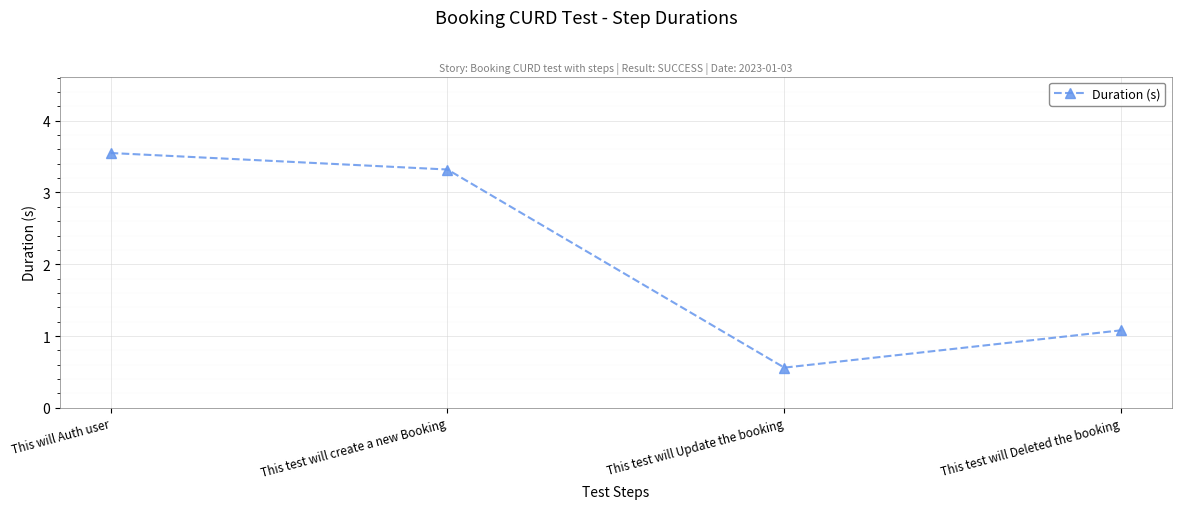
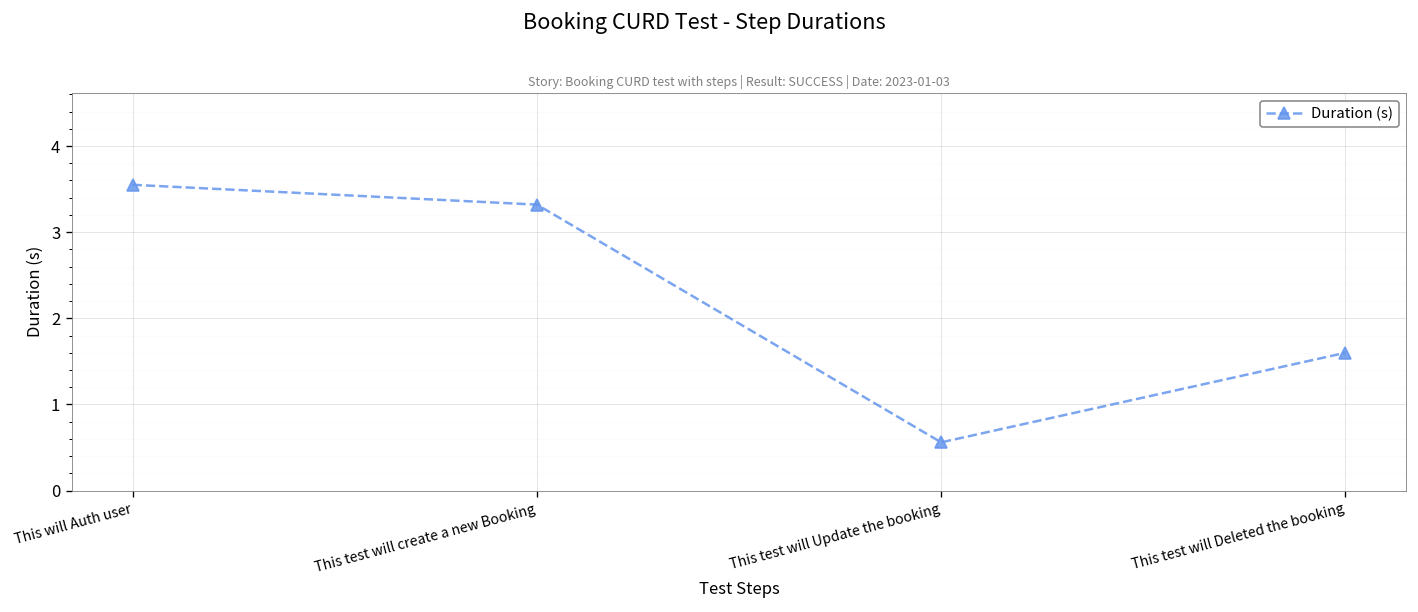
  {
    "This will Auth user": 3.6,
    "This test will create a new Booking": 3.3,
    "This test will Update the booking": 0.6,
-   "This test will Deleted the booking": 1.1
+   "This test will Deleted the booking": 1.6
  }
